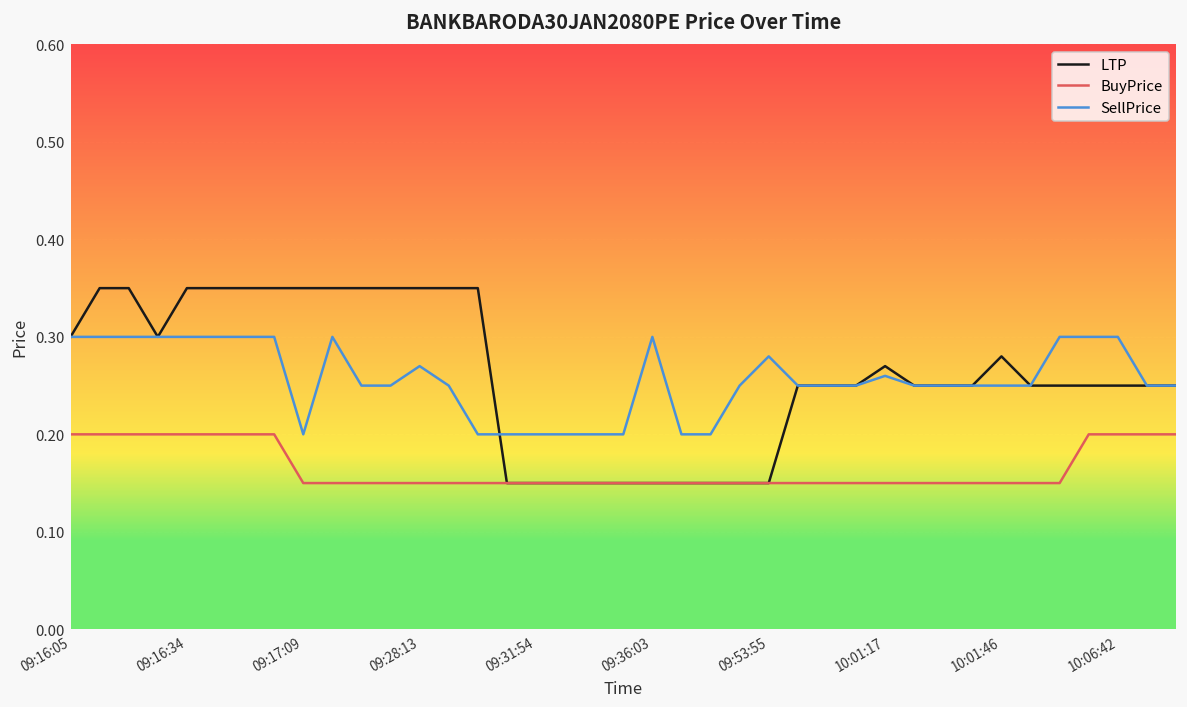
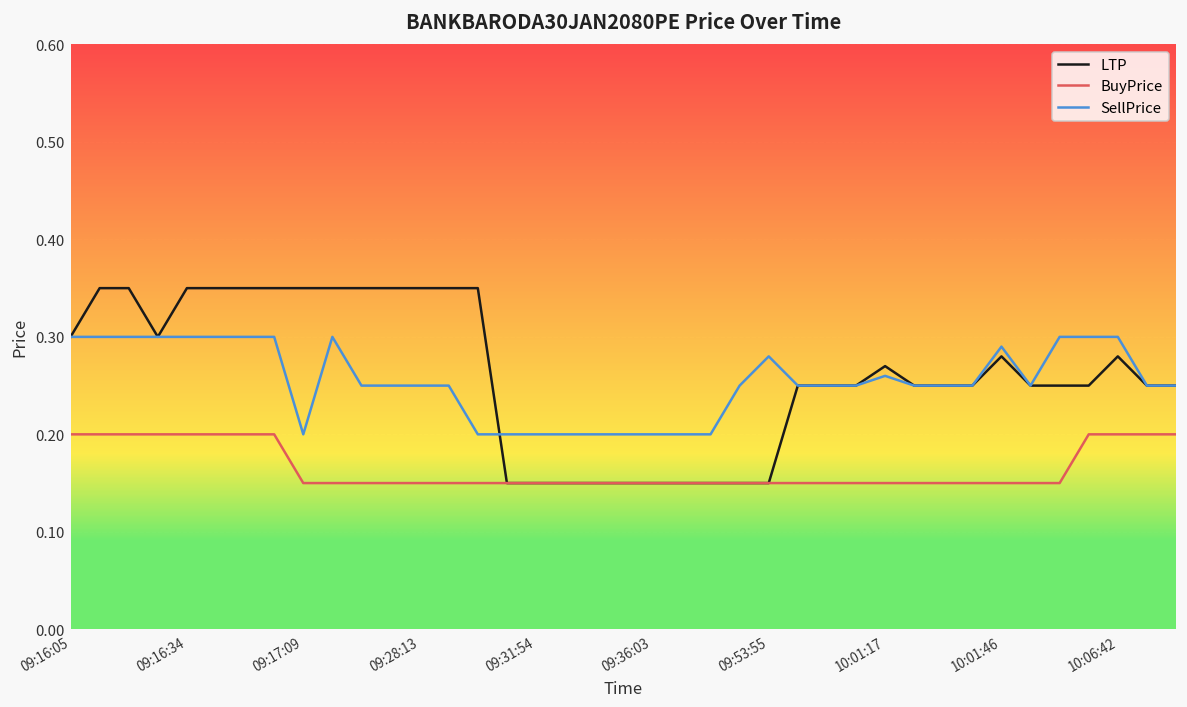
  {
    "LTP": {
      "09:16:34": 0.35,
      "09:17:09": 0.35,
      "09:28:13": 0.35,
      "10:01:17": 0.27,
      "10:01:46": 0.28,
-     "10:06:42": 0.25
+     "10:06:42": 0.28
    },
    "BuyPrice": {
      "09:16:34": 0.20,
      "09:17:09": 0.15,
      "09:28:13": 0.15,
      "10:01:17": 0.15,
      "10:01:46": 0.15,
      "10:06:42": 0.20
    },
    "SellPrice": {
      "09:16:34": 0.30,
      "09:17:09": 0.20,
-     "09:28:13": 0.27,
-     "09:36:03": 0.3,
+     "09:28:13": 0.25,
+     "09:36:03": 0.2,
      "09:53:55": 0.28,
      "10:01:17": 0.26,
-     "10:01:46": 0.25,
+     "10:01:46": 0.29,
      "10:06:42": 0.30
    }
  }
